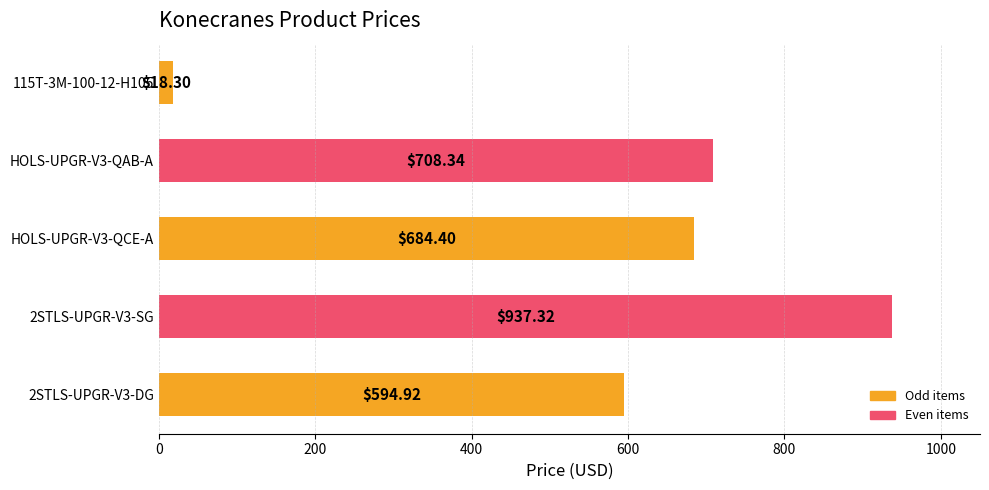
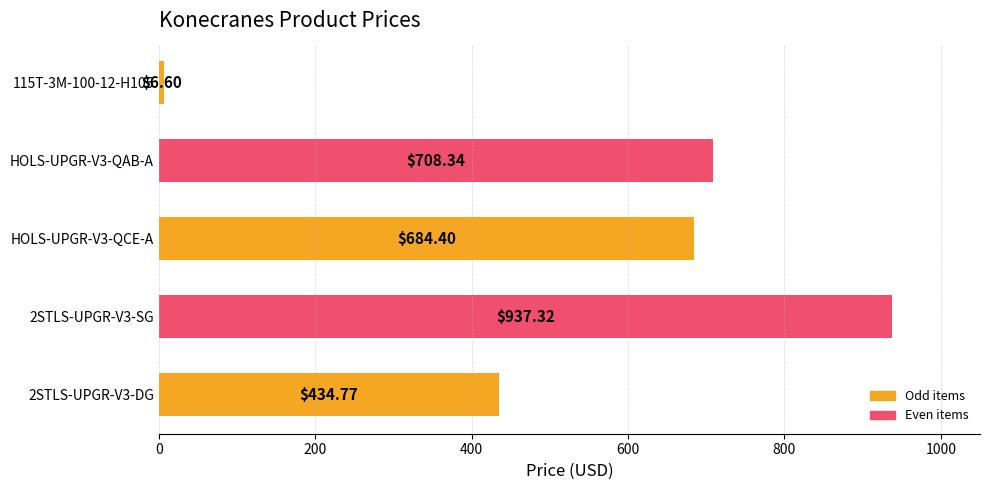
  {
-   "115T-3M-100-12-H105": "$18.30",
+   "115T-3M-100-12-H105": "$6.60",
    "HOLS-UPGR-V3-QAB-A": "$708.34",
    "HOLS-UPGR-V3-QCE-A": "$684.40",
    "2STLS-UPGR-V3-SG": "$937.32",
-   "2STLS-UPGR-V3-DG": "$594.92"
+   "2STLS-UPGR-V3-DG": "$434.77"
  }
